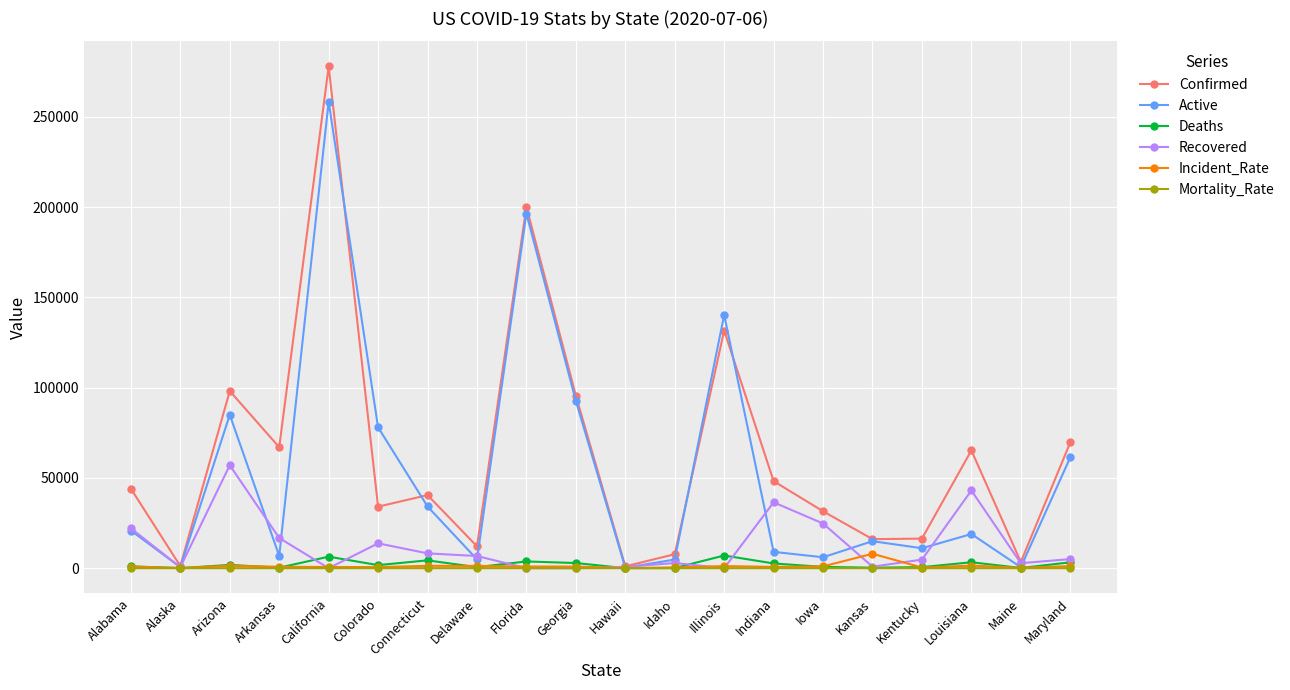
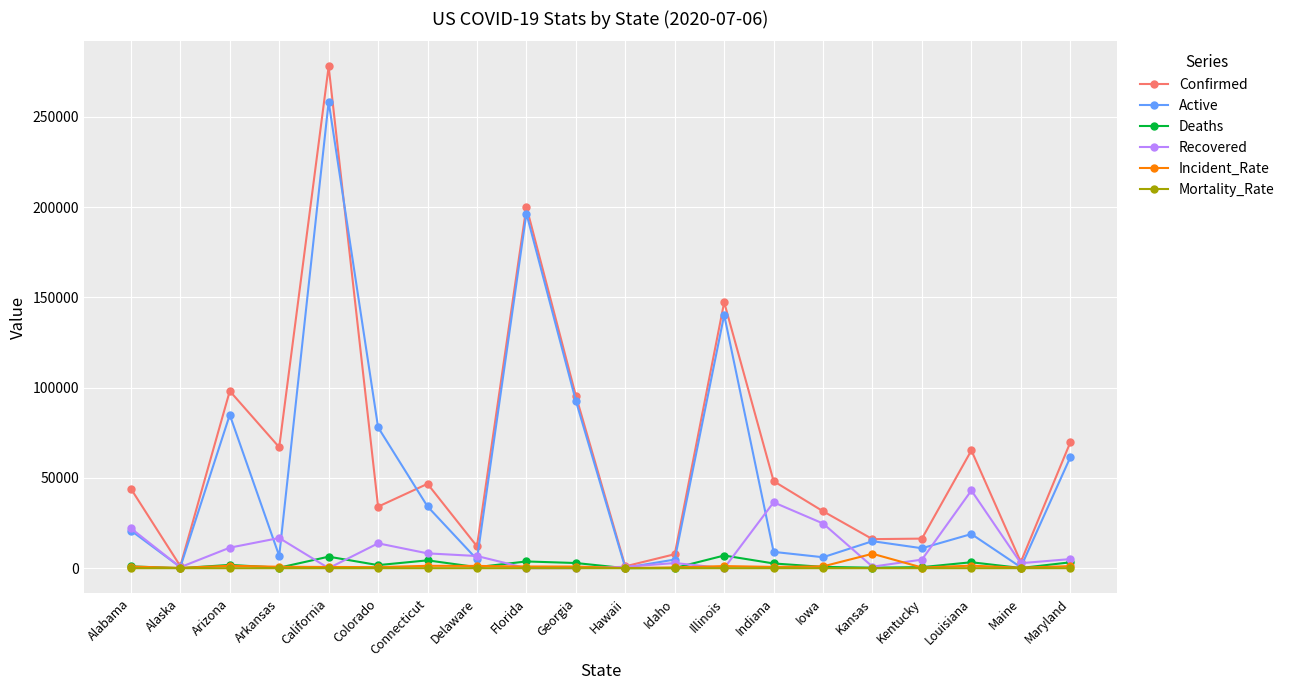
  {
    "Confirmed": {
      "Alabama": 44000,
      "Arizona": 98000,
      "Arkansas": 67000,
      "California": 278000,
      "Colorado": 34000,
-     "Connecticut": 40000,
+     "Connecticut": 47000,
      "Delaware": 12000,
      "Florida": 200000,
      "Georgia": 96000,
      "Idaho": 8000,
-     "Illinois": 132000,
+     "Illinois": 147000,
      "Indiana": 48000,
      "Iowa": 32000,
      "Kentucky": 16000,
      "Louisiana": 65000,
      "Maryland": 70000
    },
    "Active": {
      "Arizona": 85000,
      "Arkansas": 7000,
      "California": 258000,
      "Colorado": 78000,
      "Connecticut": 34000,
      "Delaware": 5000,
      "Florida": 196000,
      "Georgia": 93000,
      "Idaho": 5000,
      "Illinois": 140000,
      "Indiana": 9000,
      "Iowa": 6000,
      "Kentucky": 11000,
      "Louisiana": 19000,
      "Maryland": 61000
    },
    "Deaths": {
      "California": 6000,
      "Connecticut": 4000,
      "Florida": 4000,
      "Georgia": 3000,
      "Illinois": 7000,
      "Indiana": 3000,
      "Louisiana": 3000,
      "Maryland": 3000
    },
    "Recovered": {
-     "Arizona": 57000,
+     "Arizona": 11000,
      "Arkansas": 17000,
      "Colorado": 14000,
      "Connecticut": 8000,
      "Delaware": 7000,
      "Idaho": 3000,
      "Indiana": 36000,
      "Iowa": 25000,
      "Kentucky": 5000,
      "Louisiana": 43000,
      "Maryland": 5000
    },
    "Incident_Rate": {
      "Kansas": 8000
    }
  }
